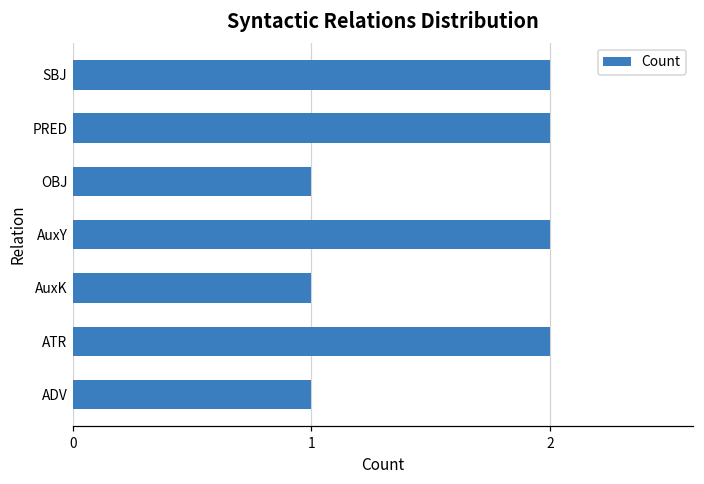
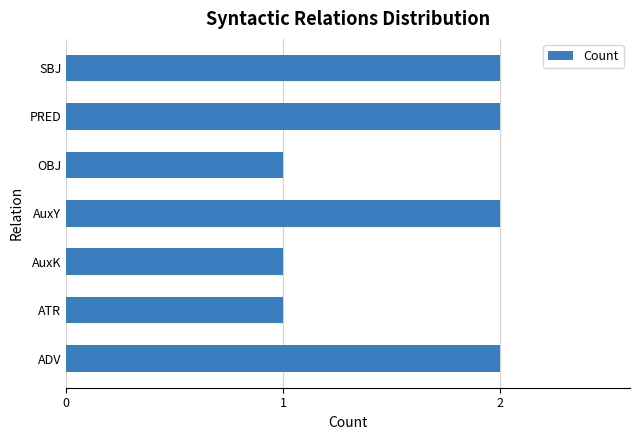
  {
    "SBJ": 2,
    "PRED": 2,
    "OBJ": 1,
    "AuxY": 2,
    "AuxK": 1,
-   "ATR": 2,
-   "ADV": 1
+   "ATR": 1,
+   "ADV": 2
  }
